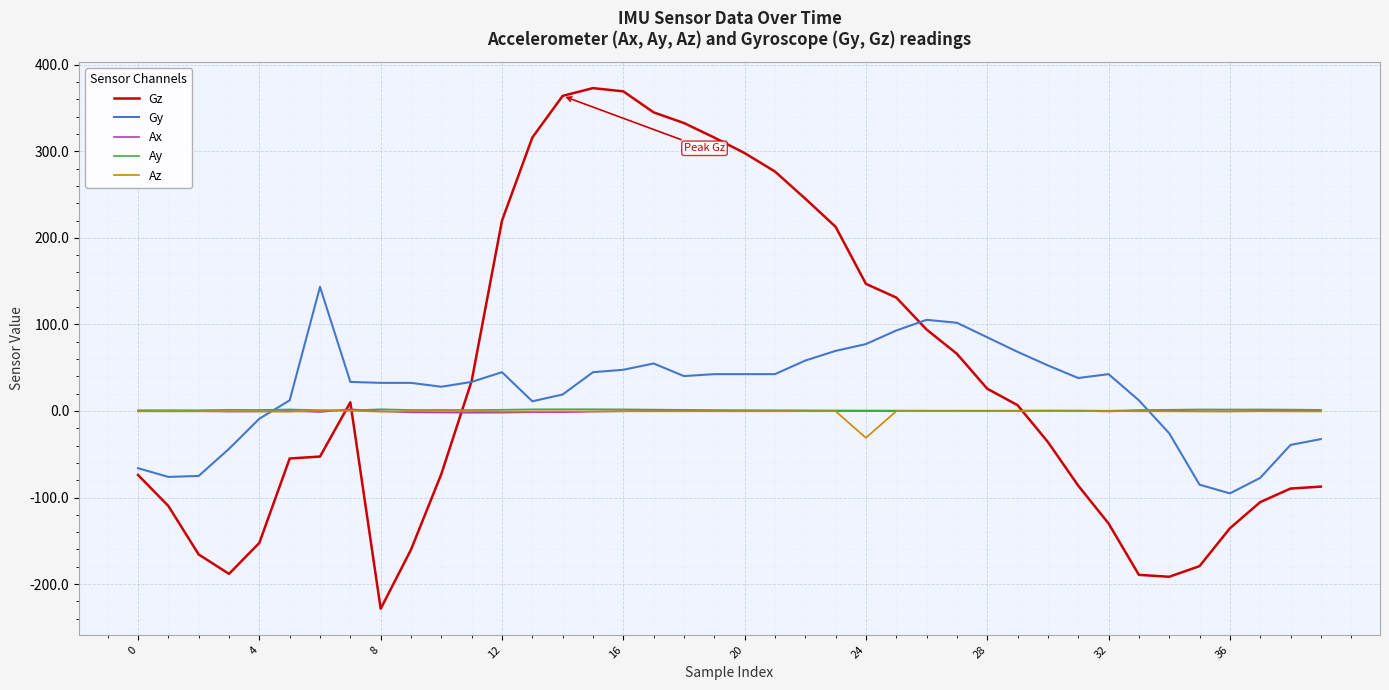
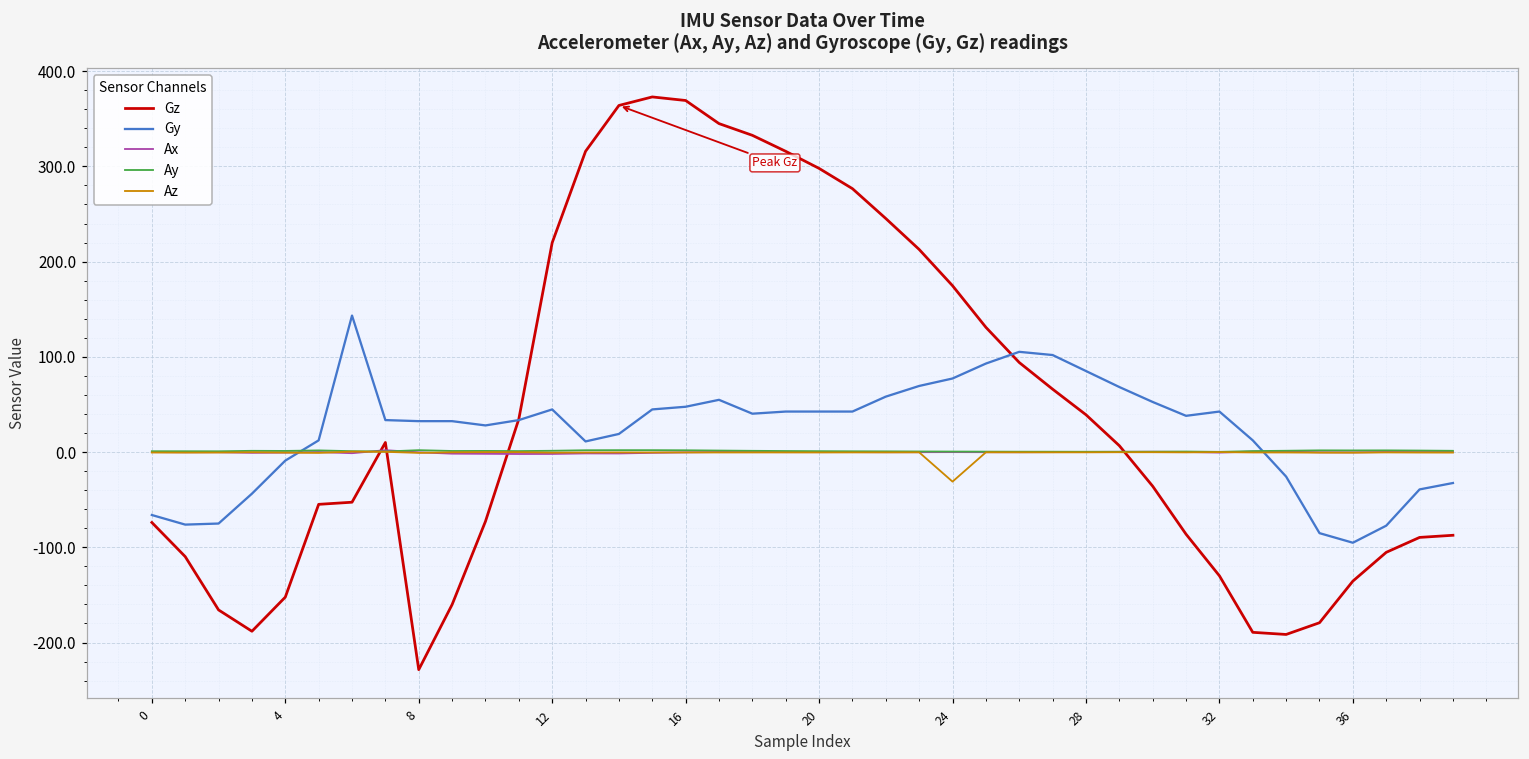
  {
    "Gz": {
      "0": -70,
      "4": -150,
      "8": -230,
      "12": 220,
      "16": 370,
      "20": 300,
-     "24": 150,
-     "28": 30,
+     "24": 170,
+     "28": 40,
      "32": -130,
      "36": -140
    },
    "Gy": {
      "0": -70,
      "4": -10,
      "8": 30,
      "12": 40,
      "16": 50,
      "20": 40,
      "24": 80,
      "28": 90,
      "32": 40,
      "36": -100
    },
    "Az": {
      "24": -30
    }
  }
